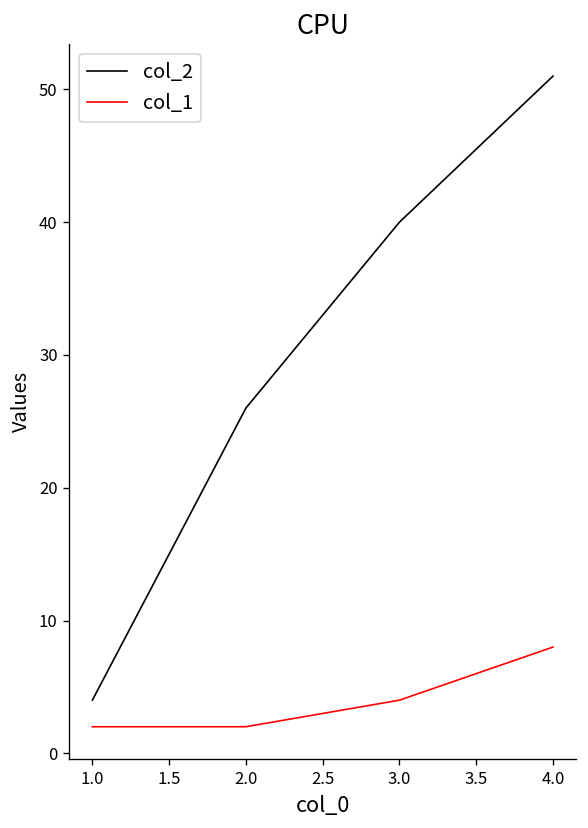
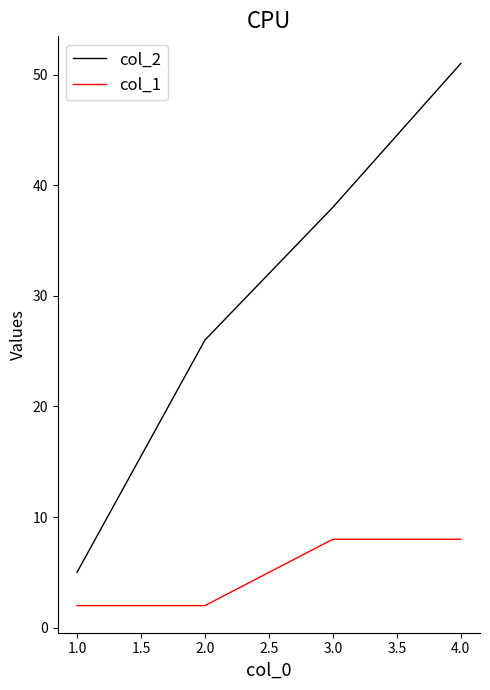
  {
    "col_2": {
-     "1.0": 4,
+     "1.0": 5,
      "2.0": 26,
-     "3.0": 40,
+     "3.0": 38,
      "4.0": 51
    },
    "col_1": {
      "1.0": 2,
      "2.0": 2,
-     "3.0": 4,
+     "3.0": 8,
      "4.0": 8
    }
  }
